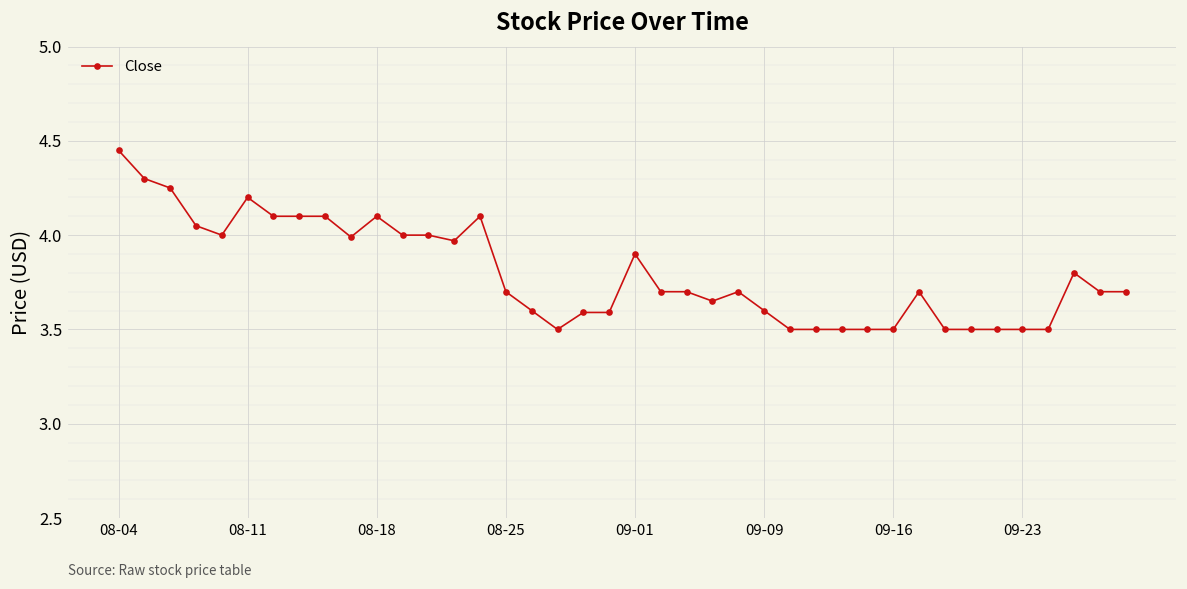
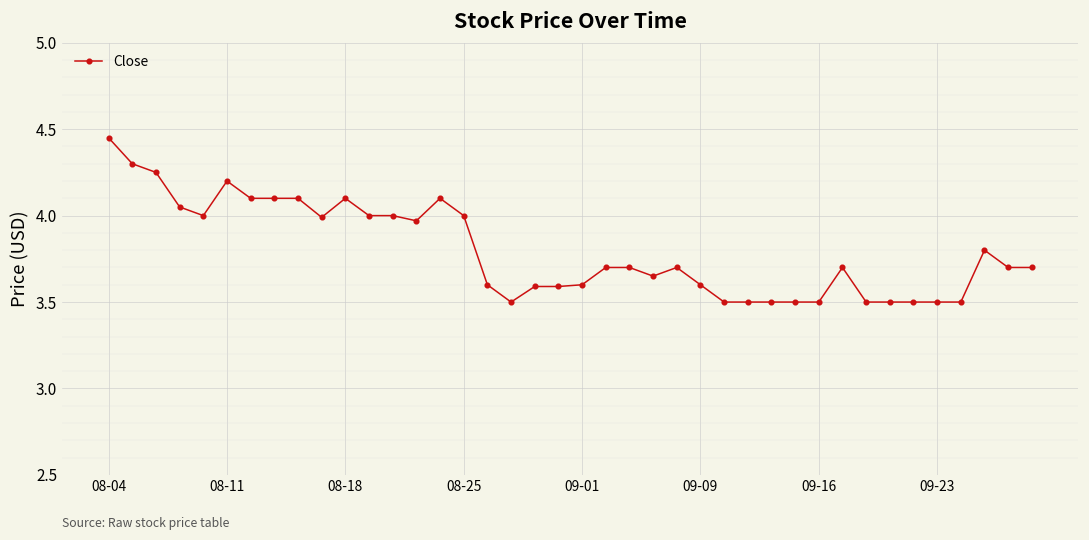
  {
    "08-04": 4.45,
    "08-11": 4.2,
    "08-18": 4.1,
-   "08-25": 3.7,
-   "09-01": 3.9,
+   "08-25": 4.0,
+   "09-01": 3.6,
    "09-09": 3.6,
    "09-16": 3.5,
    "09-23": 3.5
  }
